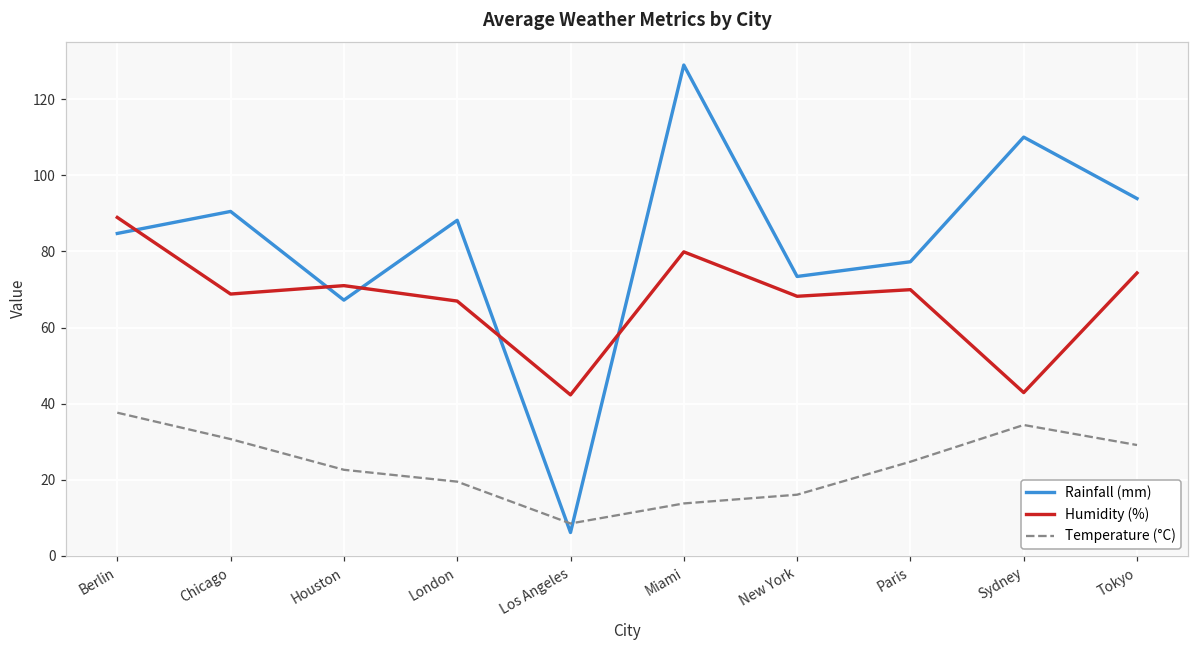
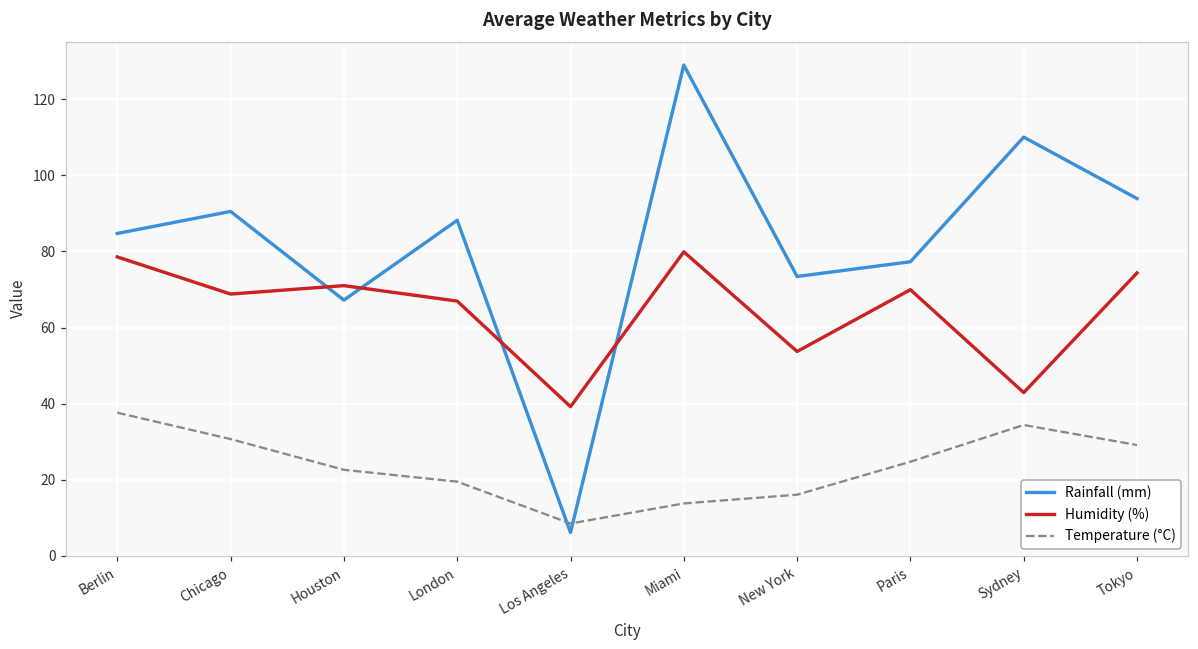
  {
    "Rainfall (mm)": {
      "Berlin": 85,
      "Chicago": 91,
      "Houston": 67,
      "London": 88,
      "Los Angeles": 6,
      "Miami": 129,
      "New York": 73,
      "Paris": 77,
      "Sydney": 110,
      "Tokyo": 94
    },
    "Humidity (%)": {
-     "Berlin": 89,
+     "Berlin": 79,
      "Chicago": 69,
      "Houston": 71,
      "London": 67,
-     "Los Angeles": 42,
+     "Los Angeles": 39,
      "Miami": 80,
-     "New York": 68,
+     "New York": 54,
      "Paris": 70,
      "Sydney": 43,
      "Tokyo": 74
    },
    "Temperature (°C)": {
      "Berlin": 38,
      "Chicago": 31,
      "Houston": 23,
      "London": 19,
      "Los Angeles": 8,
      "Miami": 14,
      "New York": 16,
      "Paris": 25,
      "Sydney": 34,
      "Tokyo": 29
    }
  }
